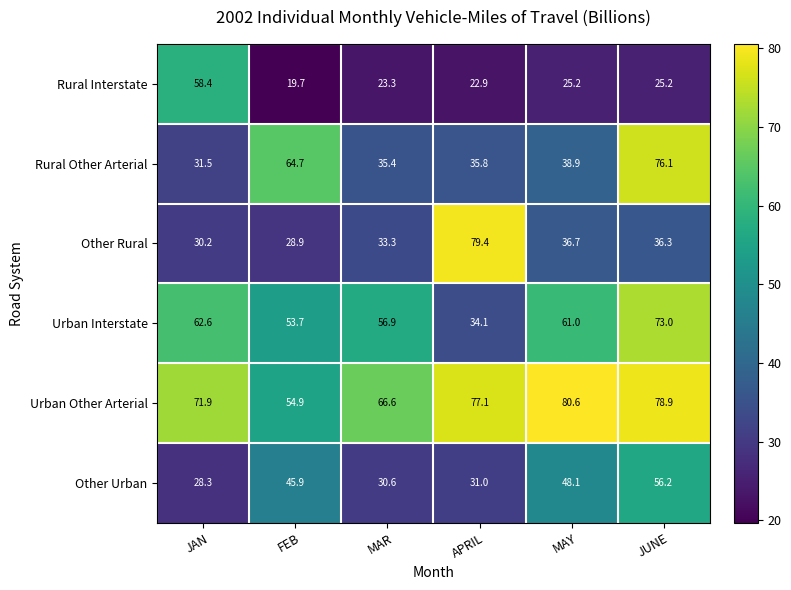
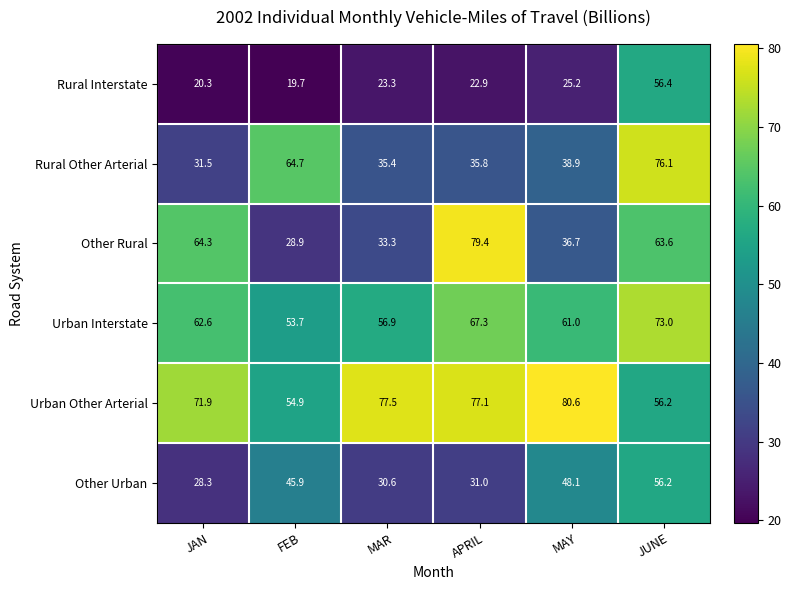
  {
    "Rural Interstate": {
-     "JAN": 58.4,
+     "JAN": 20.3,
      "FEB": 19.7,
      "MAR": 23.3,
      "APRIL": 22.9,
      "MAY": 25.2,
-     "JUNE": 25.2
+     "JUNE": 56.4
    },
    "Rural Other Arterial": {
      "JAN": 31.5,
      "FEB": 64.7,
      "MAR": 35.4,
      "APRIL": 35.8,
      "MAY": 38.9,
      "JUNE": 76.1
    },
    "Other Rural": {
-     "JAN": 30.2,
+     "JAN": 64.3,
      "FEB": 28.9,
      "MAR": 33.3,
      "APRIL": 79.4,
      "MAY": 36.7,
-     "JUNE": 36.3
+     "JUNE": 63.6
    },
    "Urban Interstate": {
      "JAN": 62.6,
      "FEB": 53.7,
      "MAR": 56.9,
-     "APRIL": 34.1,
+     "APRIL": 67.3,
      "MAY": 61.0,
      "JUNE": 73.0
    },
    "Urban Other Arterial": {
      "JAN": 71.9,
      "FEB": 54.9,
-     "MAR": 66.6,
+     "MAR": 77.5,
      "APRIL": 77.1,
      "MAY": 80.6,
-     "JUNE": 78.9
+     "JUNE": 56.2
    },
    "Other Urban": {
      "JAN": 28.3,
      "FEB": 45.9,
      "MAR": 30.6,
      "APRIL": 31.0,
      "MAY": 48.1,
      "JUNE": 56.2
    }
  }
